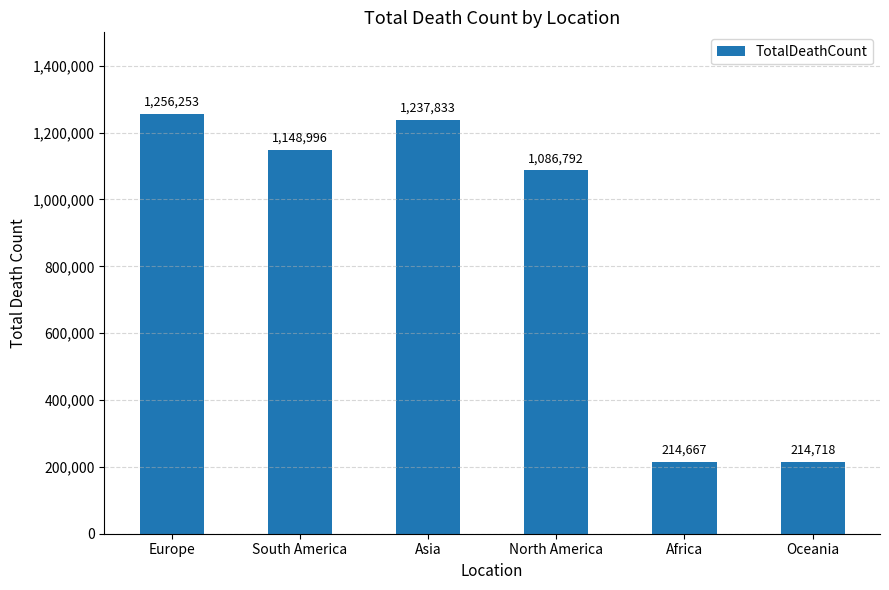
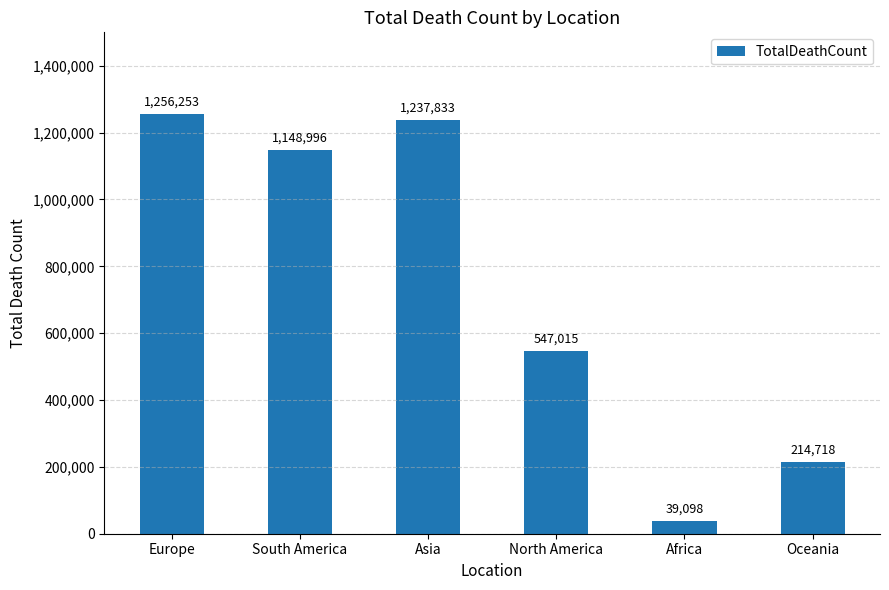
  {
    "Europe": "1,256,253",
    "South America": "1,148,996",
    "Asia": "1,237,833",
-   "North America": "1,086,792",
-   "Africa": "214,667",
+   "North America": "547,015",
+   "Africa": "39,098",
    "Oceania": "214,718"
  }
